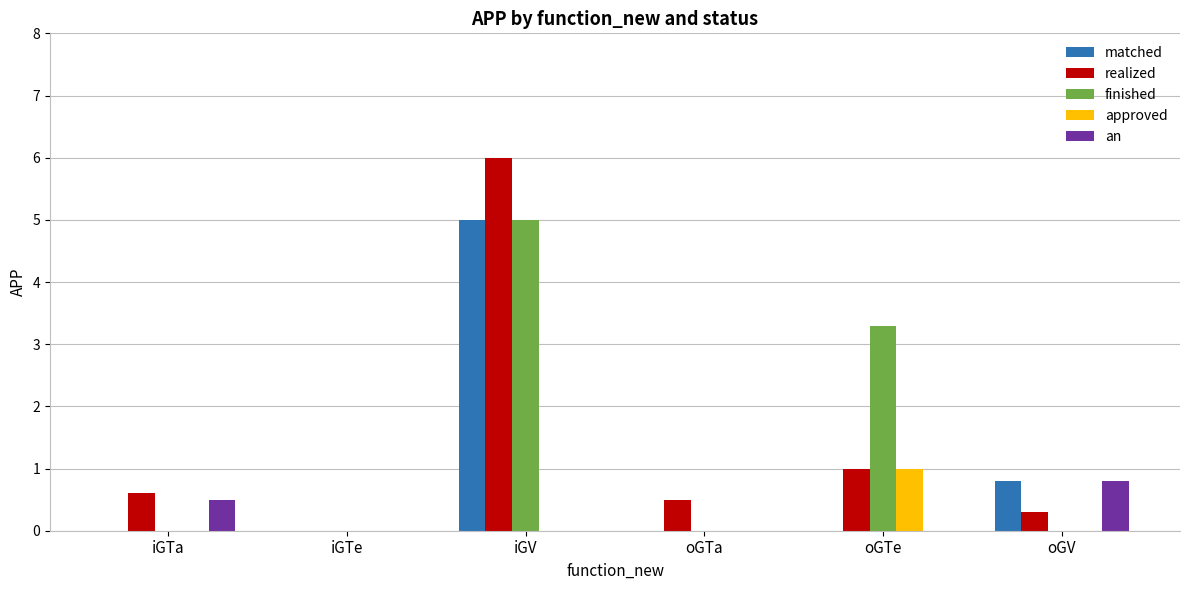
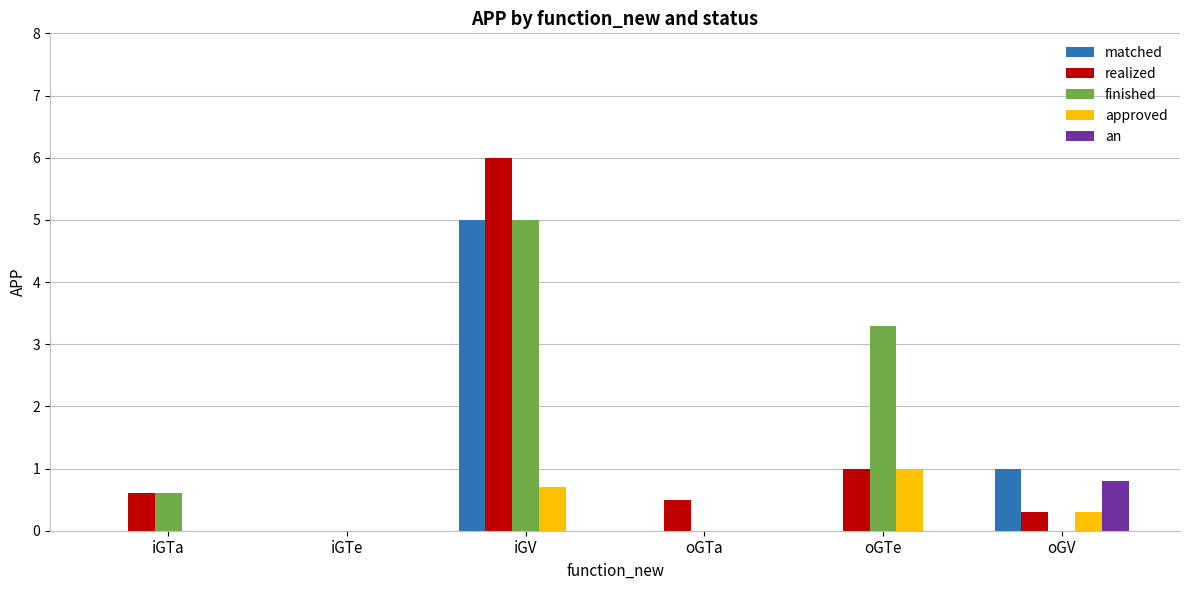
  {
    "matched": {
      "iGTa": 0.0,
      "iGTe": 0.0,
      "iGV": 5.0,
      "oGTa": 0.0,
      "oGTe": 0.0,
-     "oGV": 0.8
+     "oGV": 1.0
    },
    "realized": {
      "iGTa": 0.6,
      "iGTe": 0.0,
      "iGV": 6.0,
      "oGTa": 0.5,
      "oGTe": 1.0,
      "oGV": 0.3
    },
    "finished": {
-     "iGTa": 0.0,
+     "iGTa": 0.6,
      "iGTe": 0.0,
      "iGV": 5.0,
      "oGTa": 0.0,
      "oGTe": 3.3,
      "oGV": 0.0
    },
    "approved": {
      "iGTa": 0.0,
      "iGTe": 0.0,
-     "iGV": 0.0,
+     "iGV": 0.7,
      "oGTa": 0.0,
      "oGTe": 1.0,
-     "oGV": 0.0
+     "oGV": 0.3
    },
    "an": {
-     "iGTa": 0.5,
+     "iGTa": 0.0,
      "iGTe": 0.0,
      "iGV": 0.0,
      "oGTa": 0.0,
      "oGTe": 0.0,
      "oGV": 0.8
    }
  }
